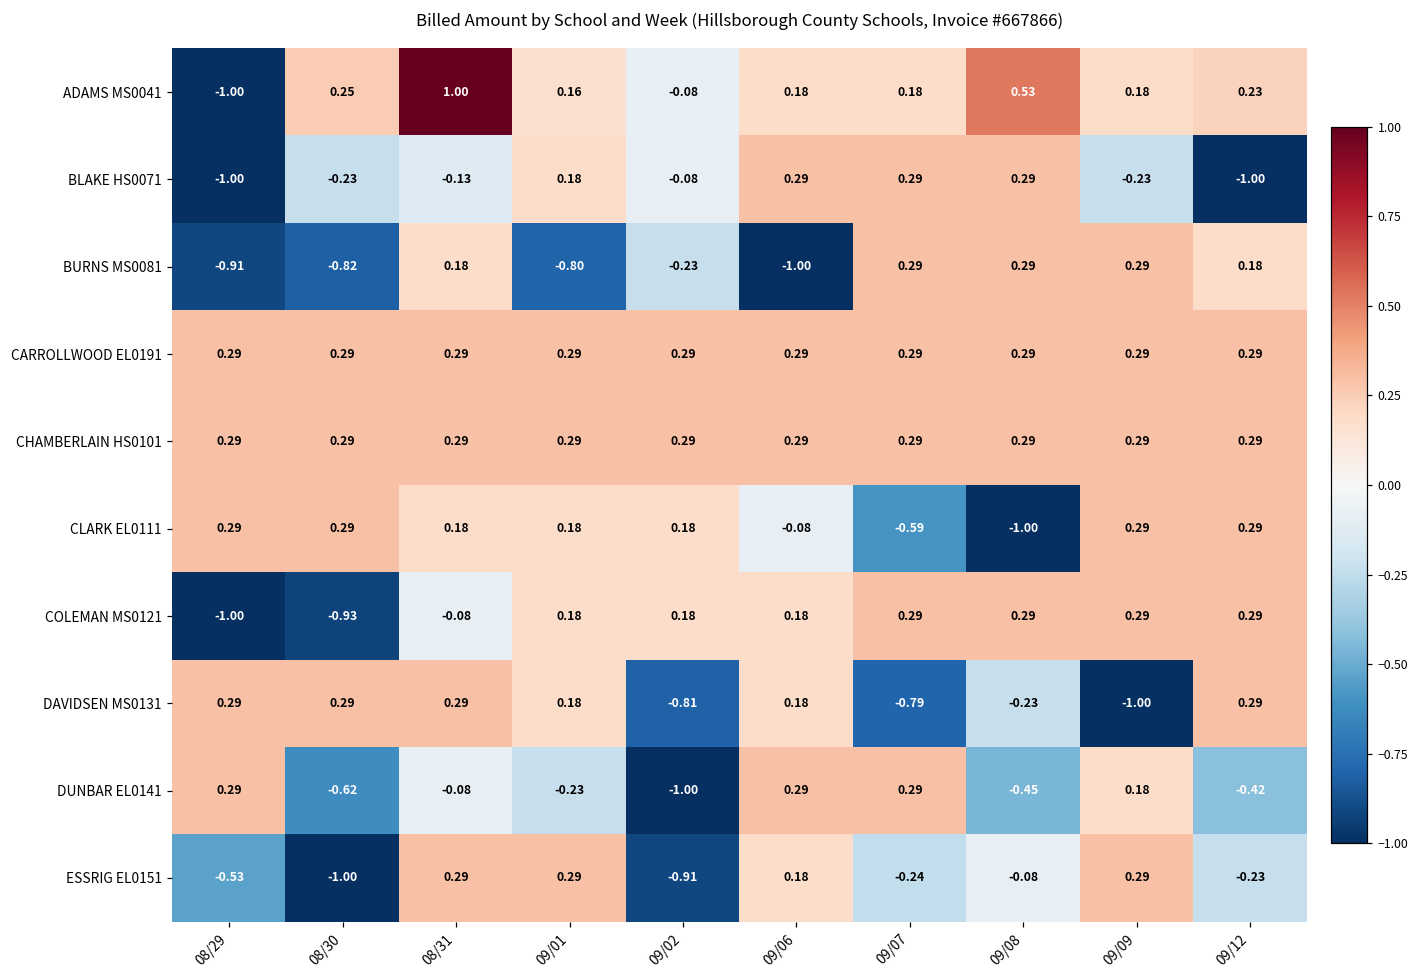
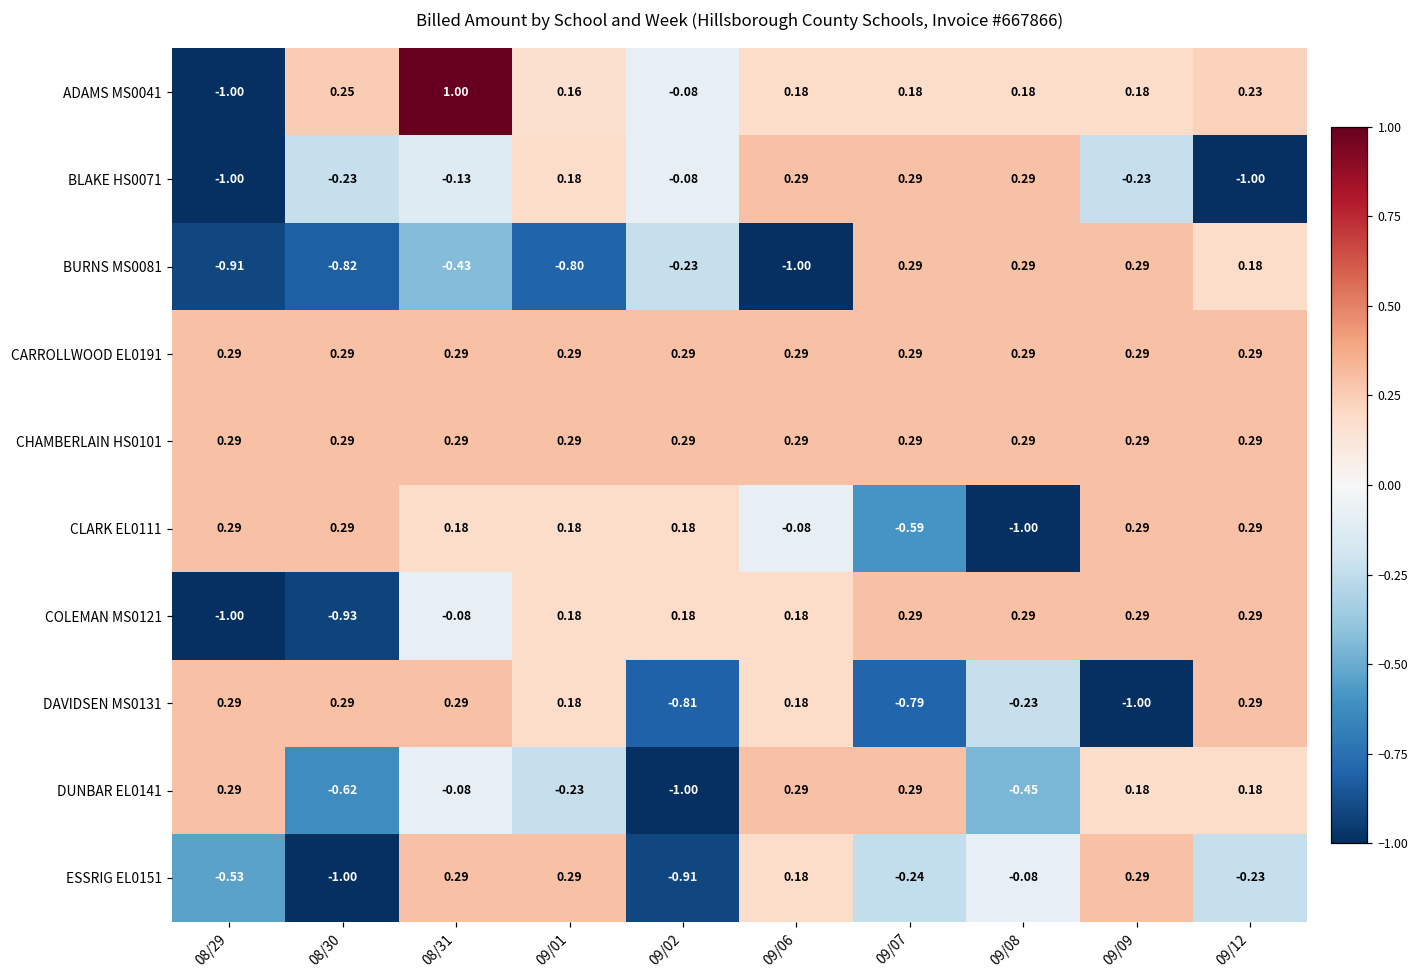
  {
    "ADAMS MS0041": {
      "08/29": -1.00,
      "08/30": 0.25,
      "08/31": 1.00,
      "09/01": 0.16,
      "09/02": -0.08,
      "09/06": 0.18,
      "09/07": 0.18,
-     "09/08": 0.53,
+     "09/08": 0.18,
      "09/09": 0.18,
      "09/12": 0.23
    },
    "BLAKE HS0071": {
      "08/29": -1.00,
      "08/30": -0.23,
      "08/31": -0.13,
      "09/01": 0.18,
      "09/02": -0.08,
      "09/06": 0.29,
      "09/07": 0.29,
      "09/08": 0.29,
      "09/09": -0.23,
      "09/12": -1.00
    },
    "BURNS MS0081": {
      "08/29": -0.91,
      "08/30": -0.82,
-     "08/31": 0.18,
+     "08/31": -0.43,
      "09/01": -0.80,
      "09/02": -0.23,
      "09/06": -1.00,
      "09/07": 0.29,
      "09/08": 0.29,
      "09/09": 0.29,
      "09/12": 0.18
    },
    "CARROLLWOOD EL0191": {
      "08/29": 0.29,
      "08/30": 0.29,
      "08/31": 0.29,
      "09/01": 0.29,
      "09/02": 0.29,
      "09/06": 0.29,
      "09/07": 0.29,
      "09/08": 0.29,
      "09/09": 0.29,
      "09/12": 0.29
    },
    "CHAMBERLAIN HS0101": {
      "08/29": 0.29,
      "08/30": 0.29,
      "08/31": 0.29,
      "09/01": 0.29,
      "09/02": 0.29,
      "09/06": 0.29,
      "09/07": 0.29,
      "09/08": 0.29,
      "09/09": 0.29,
      "09/12": 0.29
    },
    "CLARK EL0111": {
      "08/29": 0.29,
      "08/30": 0.29,
      "08/31": 0.18,
      "09/01": 0.18,
      "09/02": 0.18,
      "09/06": -0.08,
      "09/07": -0.59,
      "09/08": -1.00,
      "09/09": 0.29,
      "09/12": 0.29
    },
    "COLEMAN MS0121": {
      "08/29": -1.00,
      "08/30": -0.93,
      "08/31": -0.08,
      "09/01": 0.18,
      "09/02": 0.18,
      "09/06": 0.18,
      "09/07": 0.29,
      "09/08": 0.29,
      "09/09": 0.29,
      "09/12": 0.29
    },
    "DAVIDSEN MS0131": {
      "08/29": 0.29,
      "08/30": 0.29,
      "08/31": 0.29,
      "09/01": 0.18,
      "09/02": -0.81,
      "09/06": 0.18,
      "09/07": -0.79,
      "09/08": -0.23,
      "09/09": -1.00,
      "09/12": 0.29
    },
    "DUNBAR EL0141": {
      "08/29": 0.29,
      "08/30": -0.62,
      "08/31": -0.08,
      "09/01": -0.23,
      "09/02": -1.00,
      "09/06": 0.29,
      "09/07": 0.29,
      "09/08": -0.45,
      "09/09": 0.18,
-     "09/12": -0.42
+     "09/12": 0.18
    },
    "ESSRIG EL0151": {
      "08/29": -0.53,
      "08/30": -1.00,
      "08/31": 0.29,
      "09/01": 0.29,
      "09/02": -0.91,
      "09/06": 0.18,
      "09/07": -0.24,
      "09/08": -0.08,
      "09/09": 0.29,
      "09/12": -0.23
    }
  }
